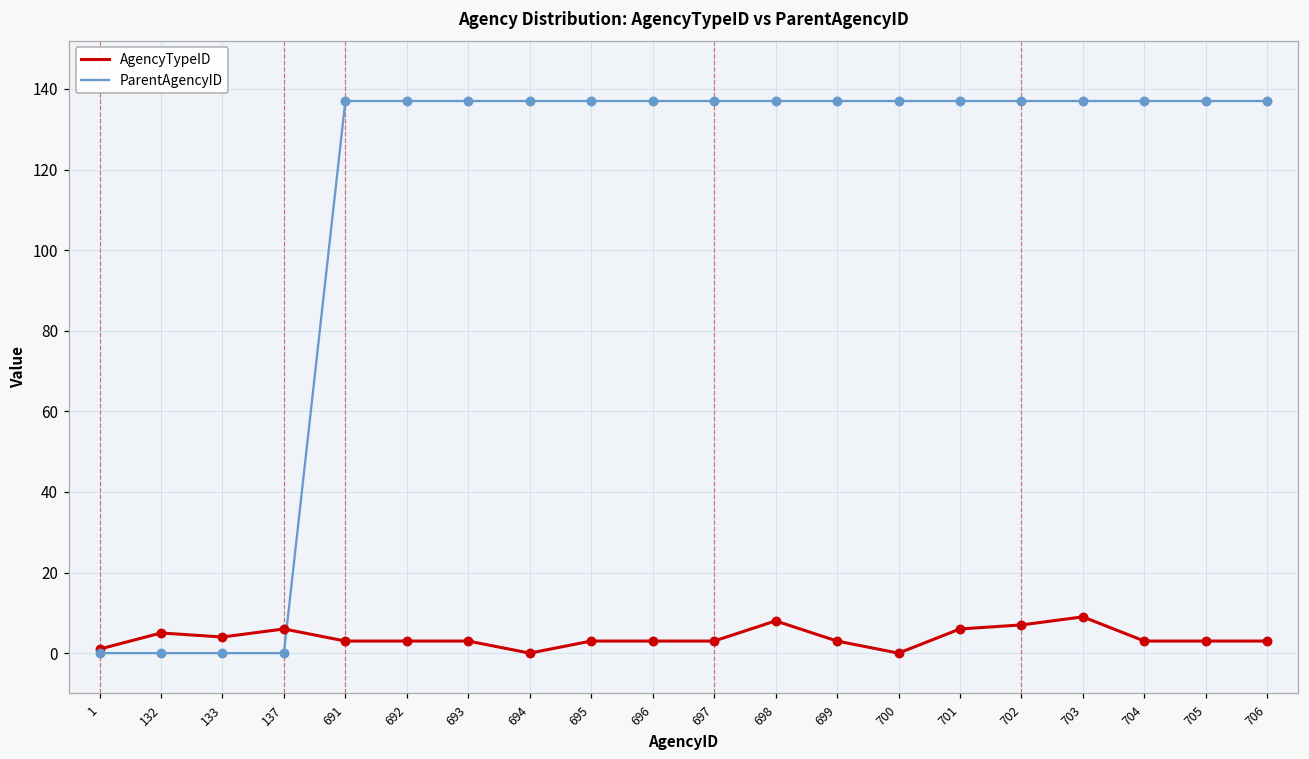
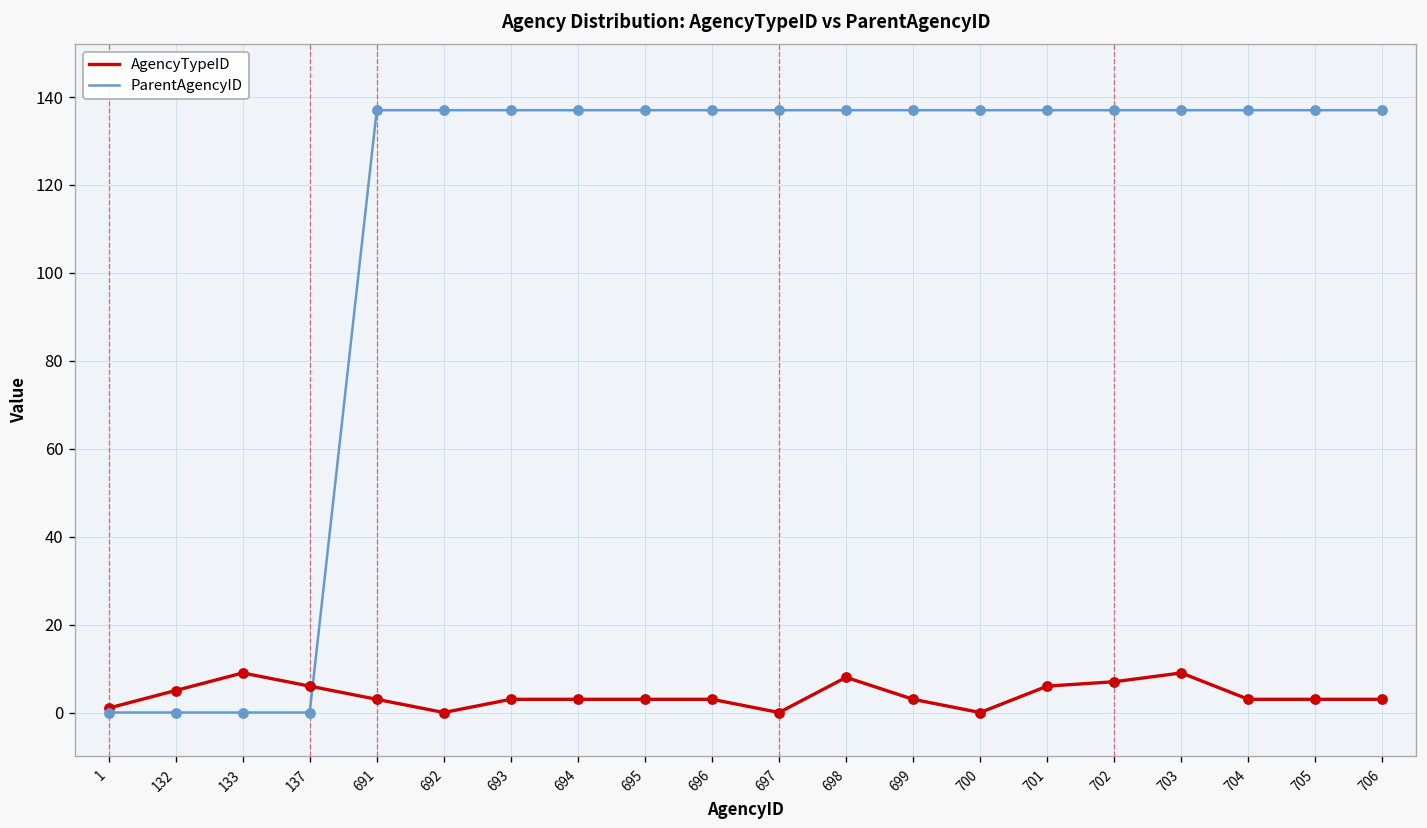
  {
    "AgencyTypeID": {
      "1": 1,
      "132": 5,
-     "133": 4,
+     "133": 9,
      "137": 6,
      "691": 3,
-     "692": 3,
+     "692": 0,
      "693": 3,
-     "694": 0,
+     "694": 3,
      "695": 3,
      "696": 3,
-     "697": 3,
+     "697": 0,
      "698": 8,
      "699": 3,
      "700": 0,
      "701": 6,
      "702": 7,
      "703": 9,
      "704": 3,
      "705": 3,
      "706": 3
    },
    "ParentAgencyID": {
      "1": 0,
      "132": 0,
      "133": 0,
      "137": 0,
      "691": 137,
      "692": 137,
      "693": 137,
      "694": 137,
      "695": 137,
      "696": 137,
      "697": 137,
      "698": 137,
      "699": 137,
      "700": 137,
      "701": 137,
      "702": 137,
      "703": 137,
      "704": 137,
      "705": 137,
      "706": 137
    }
  }
